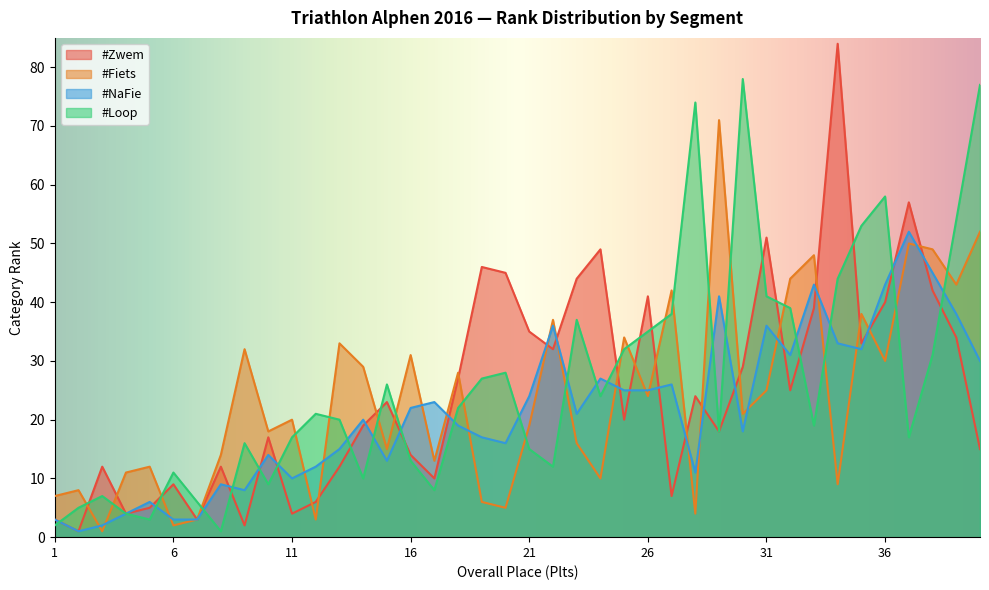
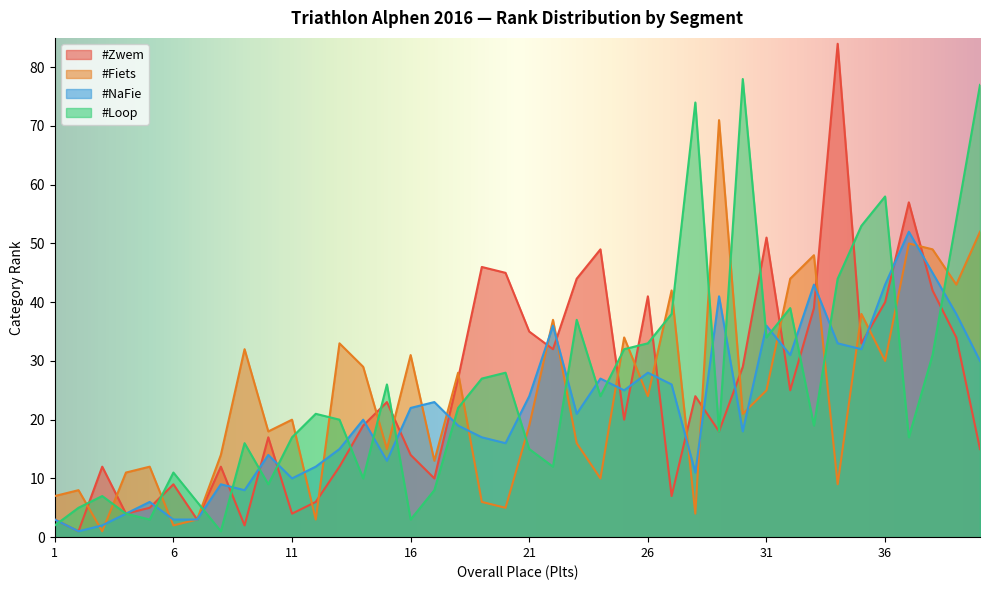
  {
    "#NaFie": {
      "6": 3,
      "11": 10,
      "16": 22,
      "21": 24,
-     "26": 25,
+     "26": 28,
      "31": 36,
      "36": 43
    },
    "#Loop": {
      "1": 2,
      "6": 11,
      "11": 17,
-     "16": 13,
+     "16": 3,
      "21": 15,
-     "26": 35,
-     "31": 41,
+     "26": 33,
+     "31": 34,
      "36": 58
    }
  }
